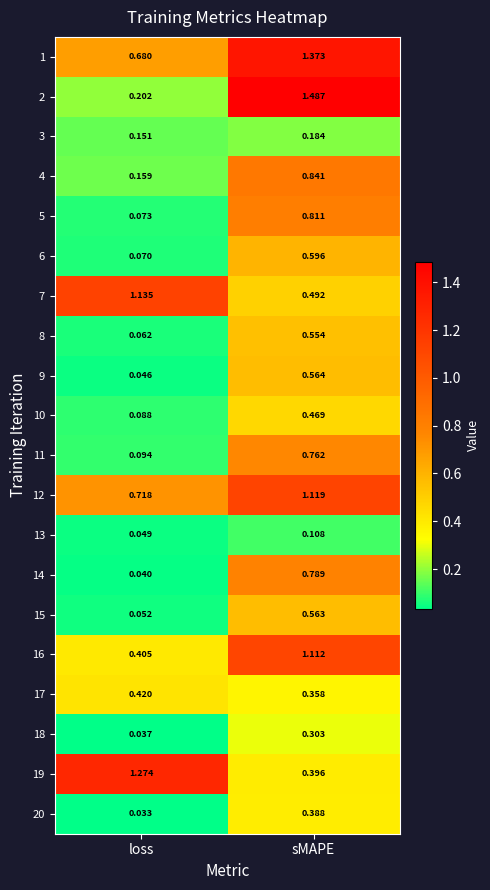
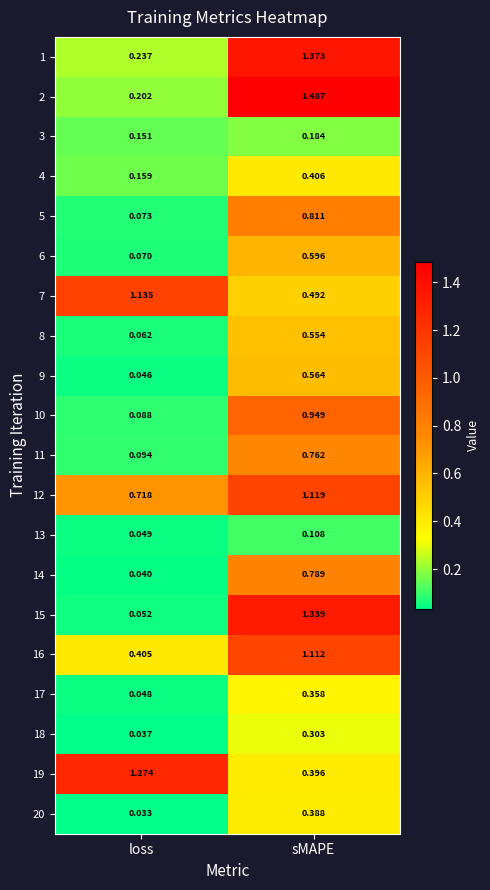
  {
    "1": {
-     "loss": 0.680,
+     "loss": 0.237,
      "sMAPE": 1.373
    },
    "2": {
      "loss": 0.202,
      "sMAPE": 1.487
    },
    "3": {
      "loss": 0.151,
      "sMAPE": 0.184
    },
    "4": {
      "loss": 0.159,
-     "sMAPE": 0.841
+     "sMAPE": 0.406
    },
    "5": {
      "loss": 0.073,
      "sMAPE": 0.811
    },
    "6": {
      "loss": 0.070,
      "sMAPE": 0.596
    },
    "7": {
      "loss": 1.135,
      "sMAPE": 0.492
    },
    "8": {
      "loss": 0.062,
      "sMAPE": 0.554
    },
    "9": {
      "loss": 0.046,
      "sMAPE": 0.564
    },
    "10": {
      "loss": 0.088,
-     "sMAPE": 0.469
+     "sMAPE": 0.949
    },
    "11": {
      "loss": 0.094,
      "sMAPE": 0.762
    },
    "12": {
      "loss": 0.718,
      "sMAPE": 1.119
    },
    "13": {
      "loss": 0.049,
      "sMAPE": 0.108
    },
    "14": {
      "loss": 0.040,
      "sMAPE": 0.789
    },
    "15": {
      "loss": 0.052,
-     "sMAPE": 0.563
+     "sMAPE": 1.339
    },
    "16": {
      "loss": 0.405,
      "sMAPE": 1.112
    },
    "17": {
-     "loss": 0.420,
+     "loss": 0.048,
      "sMAPE": 0.358
    },
    "18": {
      "loss": 0.037,
      "sMAPE": 0.303
    },
    "19": {
      "loss": 1.274,
      "sMAPE": 0.396
    },
    "20": {
      "loss": 0.033,
      "sMAPE": 0.388
    }
  }
